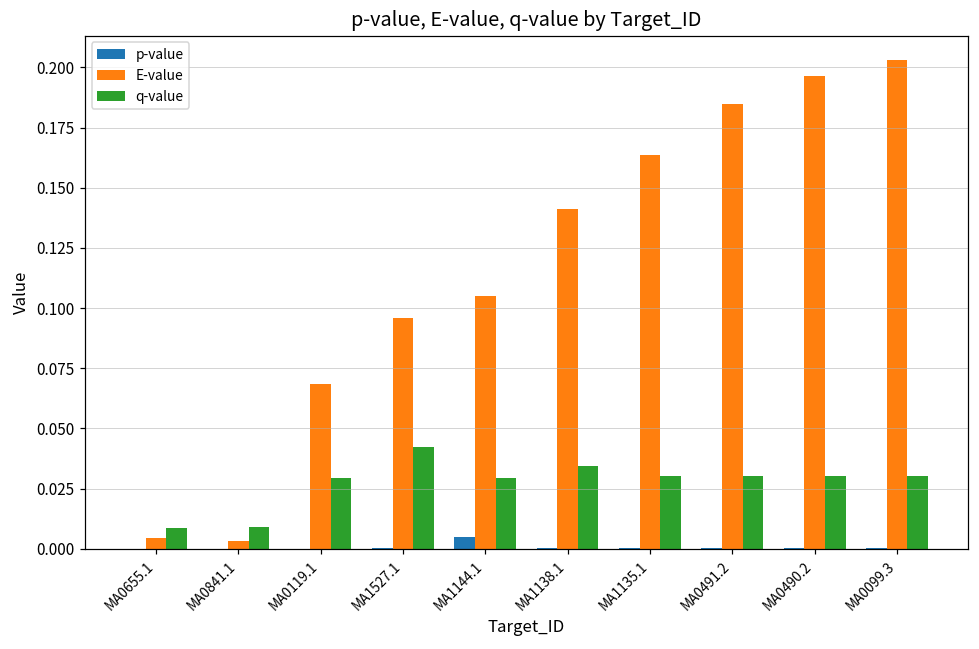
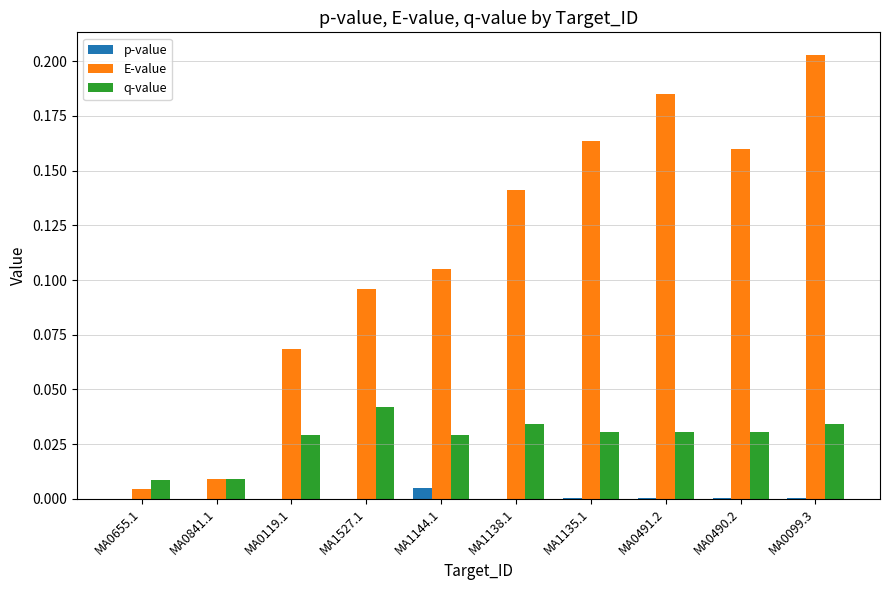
  {
    "p-value": {
      "MA1144.1": 0.005
    },
    "E-value": {
      "MA0655.1": 0.005,
-     "MA0841.1": 0.003,
+     "MA0841.1": 0.009,
      "MA0119.1": 0.068,
      "MA1527.1": 0.096,
      "MA1144.1": 0.105,
      "MA1138.1": 0.141,
      "MA1135.1": 0.163,
      "MA0491.2": 0.185,
-     "MA0490.2": 0.196,
+     "MA0490.2": 0.160,
      "MA0099.3": 0.203
    },
    "q-value": {
      "MA0655.1": 0.009,
      "MA0841.1": 0.009,
      "MA0119.1": 0.029,
      "MA1527.1": 0.042,
      "MA1144.1": 0.029,
      "MA1138.1": 0.034,
      "MA1135.1": 0.030,
      "MA0491.2": 0.030,
      "MA0490.2": 0.030,
-     "MA0099.3": 0.030
+     "MA0099.3": 0.034
    }
  }
